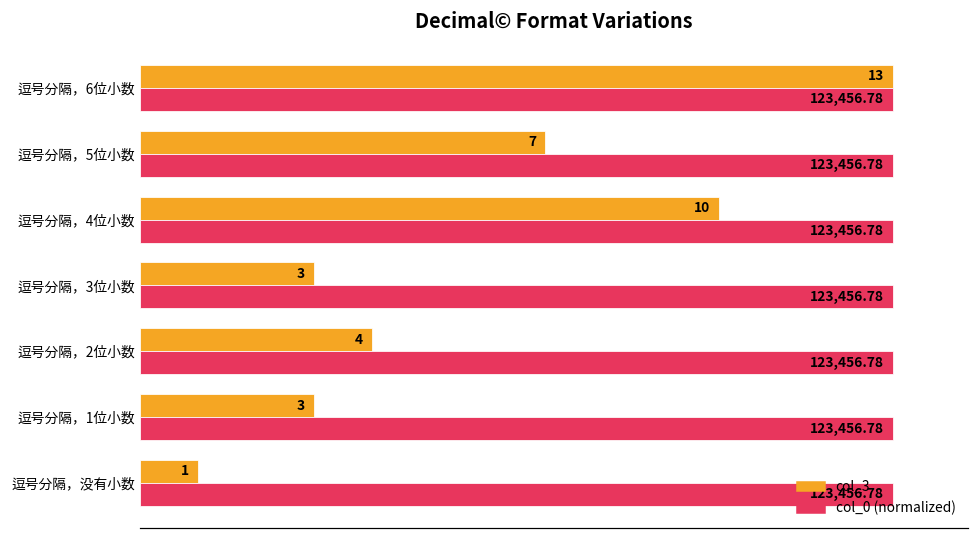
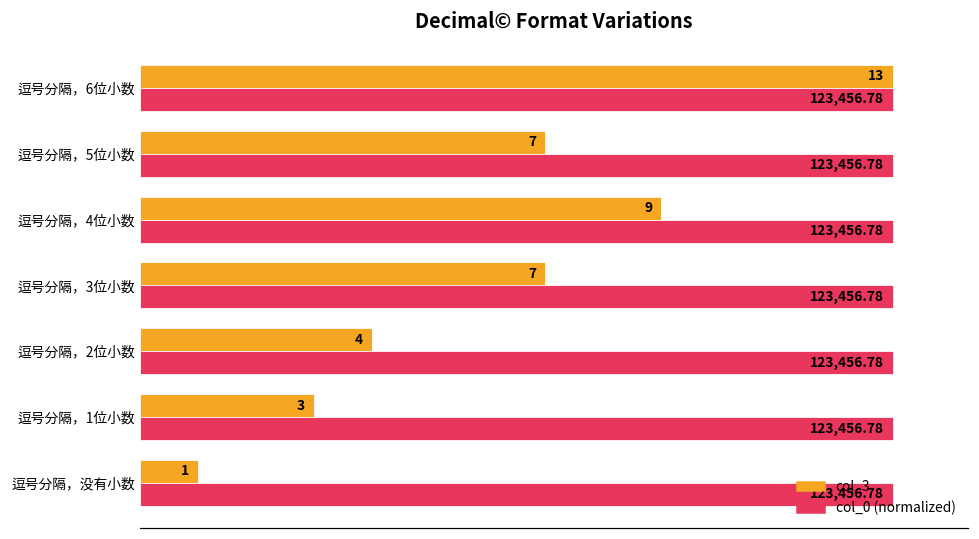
  {
    "col_3": {
      "逗号分隔，6位小数": 13,
      "逗号分隔，5位小数": 7,
-     "逗号分隔，4位小数": 10,
-     "逗号分隔，3位小数": 3,
+     "逗号分隔，4位小数": 9,
+     "逗号分隔，3位小数": 7,
      "逗号分隔，2位小数": 4,
      "逗号分隔，1位小数": 3,
      "逗号分隔，没有小数": 1
    }
  }
